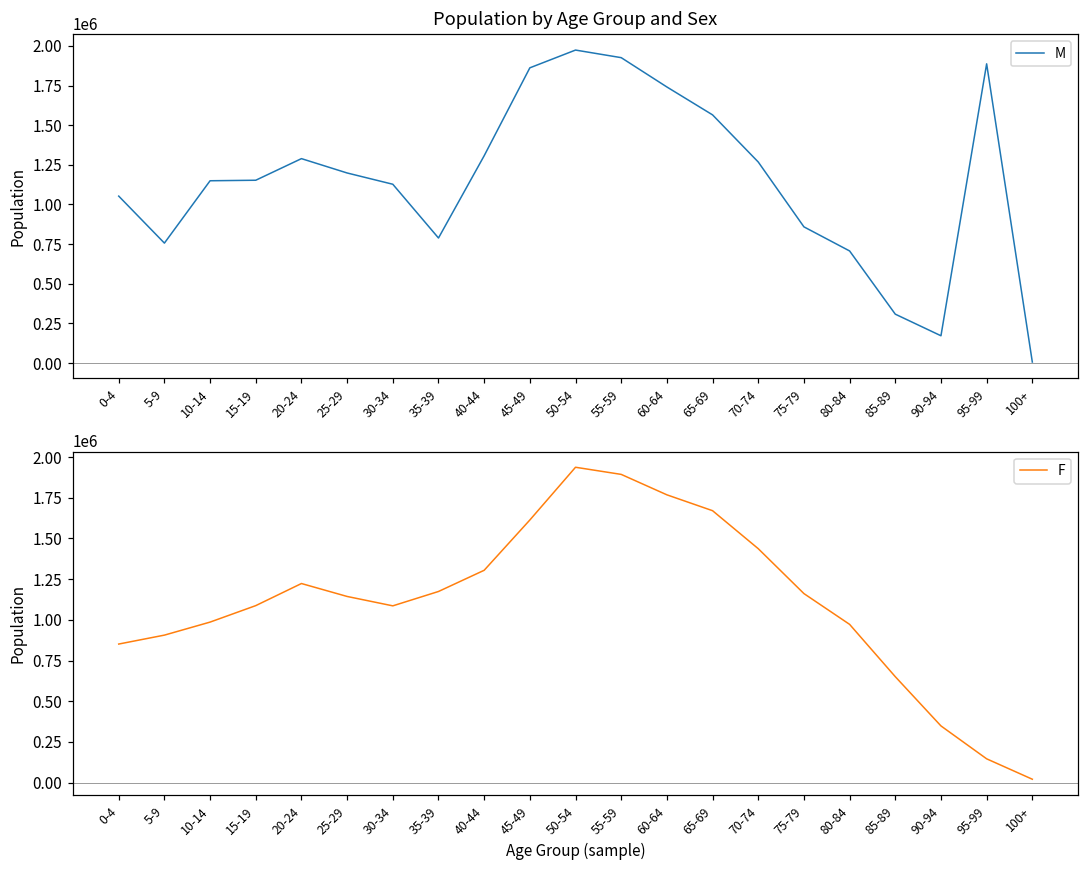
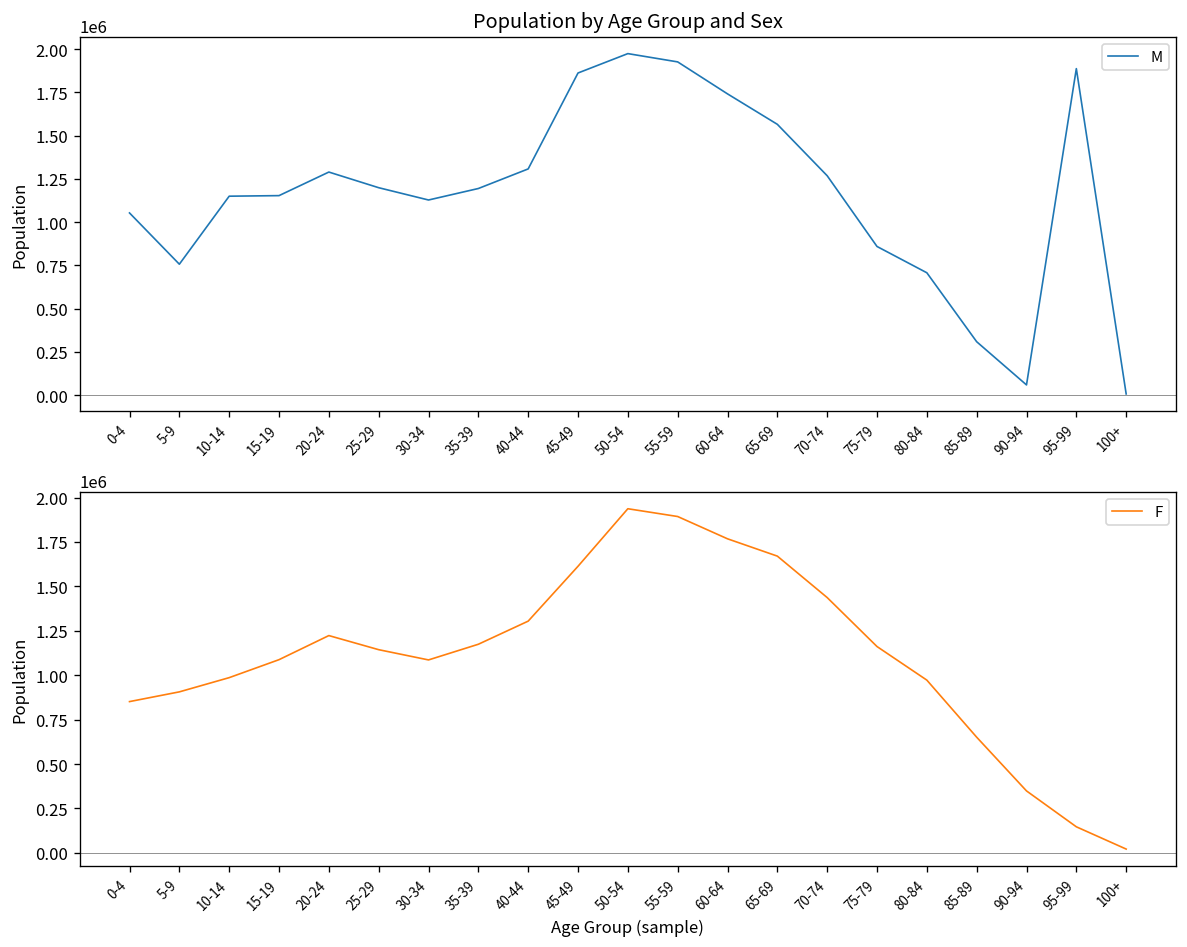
  {
    "Population by Age Group and Sex": {
      "0-4": 1050000,
      "5-9": 760000,
      "10-14": 1150000,
      "15-19": 1150000,
      "20-24": 1290000,
      "25-29": 1200000,
      "30-34": 1130000,
-     "35-39": 790000,
+     "35-39": 1190000,
      "40-44": 1310000,
      "45-49": 1860000,
      "50-54": 1970000,
      "55-59": 1930000,
      "60-64": 1740000,
      "65-69": 1560000,
      "70-74": 1270000,
      "75-79": 860000,
      "80-84": 710000,
      "85-89": 310000,
-     "90-94": 170000,
+     "90-94": 60000,
      "95-99": 1890000,
      "100+": 10000
    }
  }
